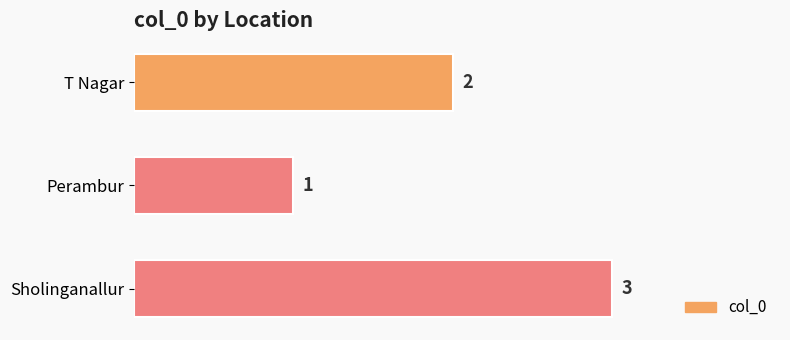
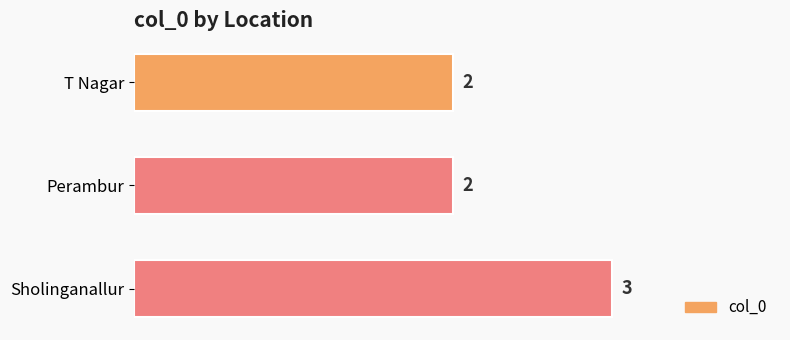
  {
    "T Nagar": 2,
-   "Perambur": 1,
+   "Perambur": 2,
    "Sholinganallur": 3
  }
